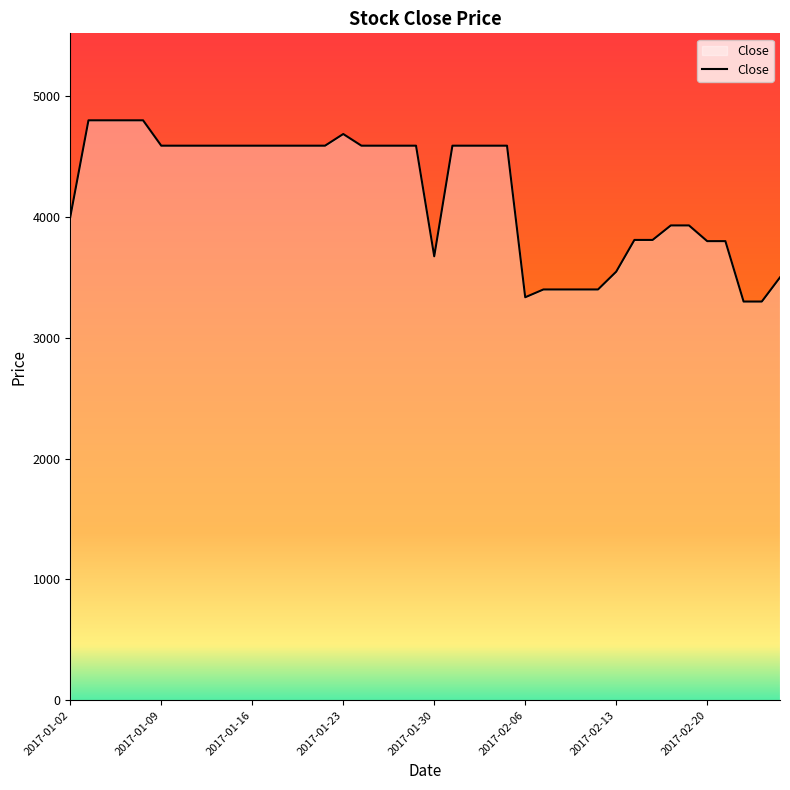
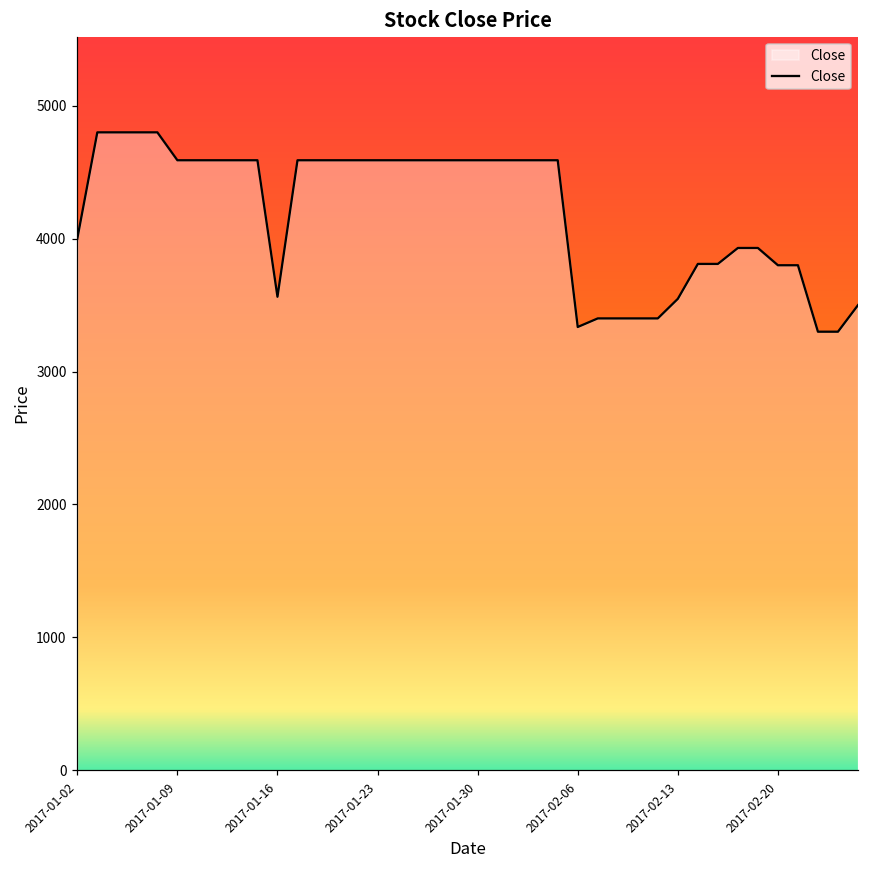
  {
    "2017-01-02": 4000,
    "2017-01-09": 4590,
-   "2017-01-16": 4590,
-   "2017-01-23": 4690,
-   "2017-01-30": 3670,
+   "2017-01-16": 3560,
+   "2017-01-23": 4590,
+   "2017-01-30": 4590,
    "2017-02-06": 3340,
    "2017-02-13": 3550,
    "2017-02-20": 3800
  }
